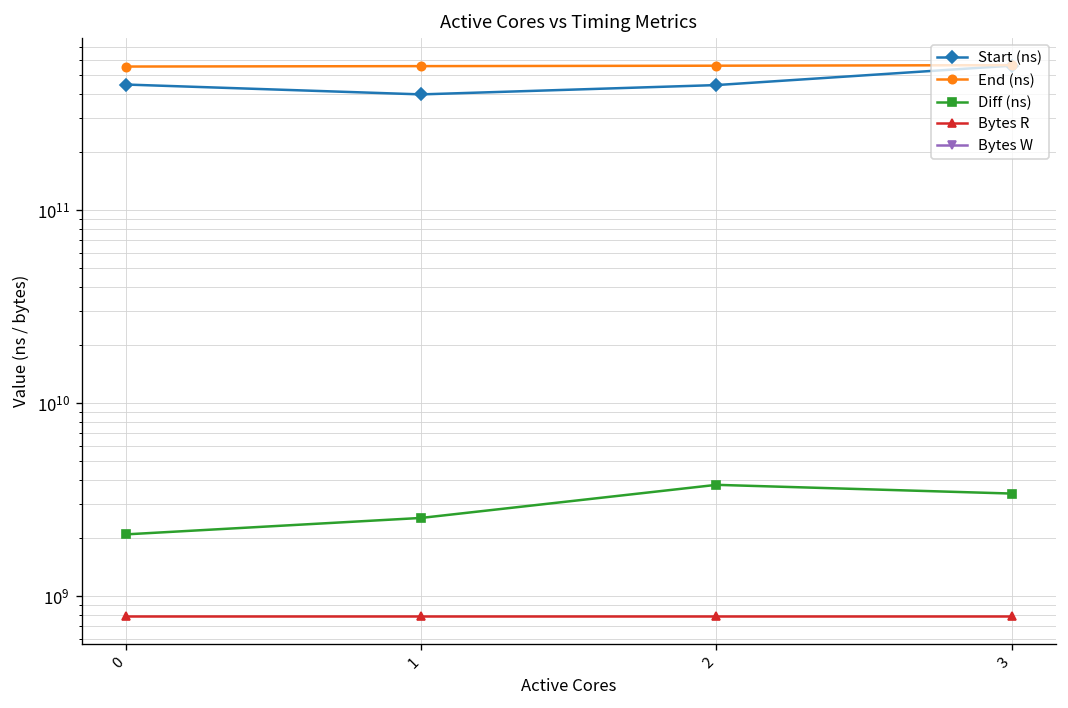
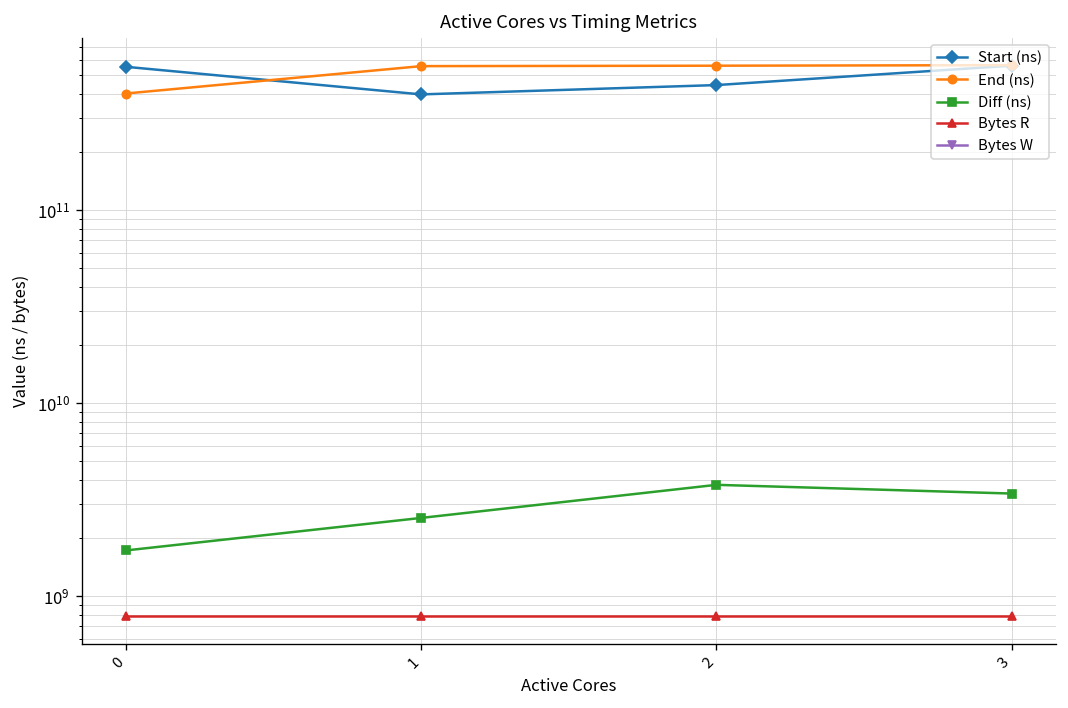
  {
    "Start (ns)": {
-     "0": 450000000000,
+     "0": 550000000000,
      "1": 400000000000,
      "2": 440000000000
    },
    "End (ns)": {
-     "0": 550000000000,
+     "0": 400000000000,
      "1": 560000000000,
      "2": 560000000000
    },
    "Diff (ns)": {
-     "0": 2100000000,
+     "0": 1700000000,
      "1": 2500000000,
      "2": 3800000000,
      "3": 3400000000
    },
    "Bytes R": {
      "0": 800000000,
      "1": 800000000,
      "2": 800000000,
      "3": 800000000
    }
  }
